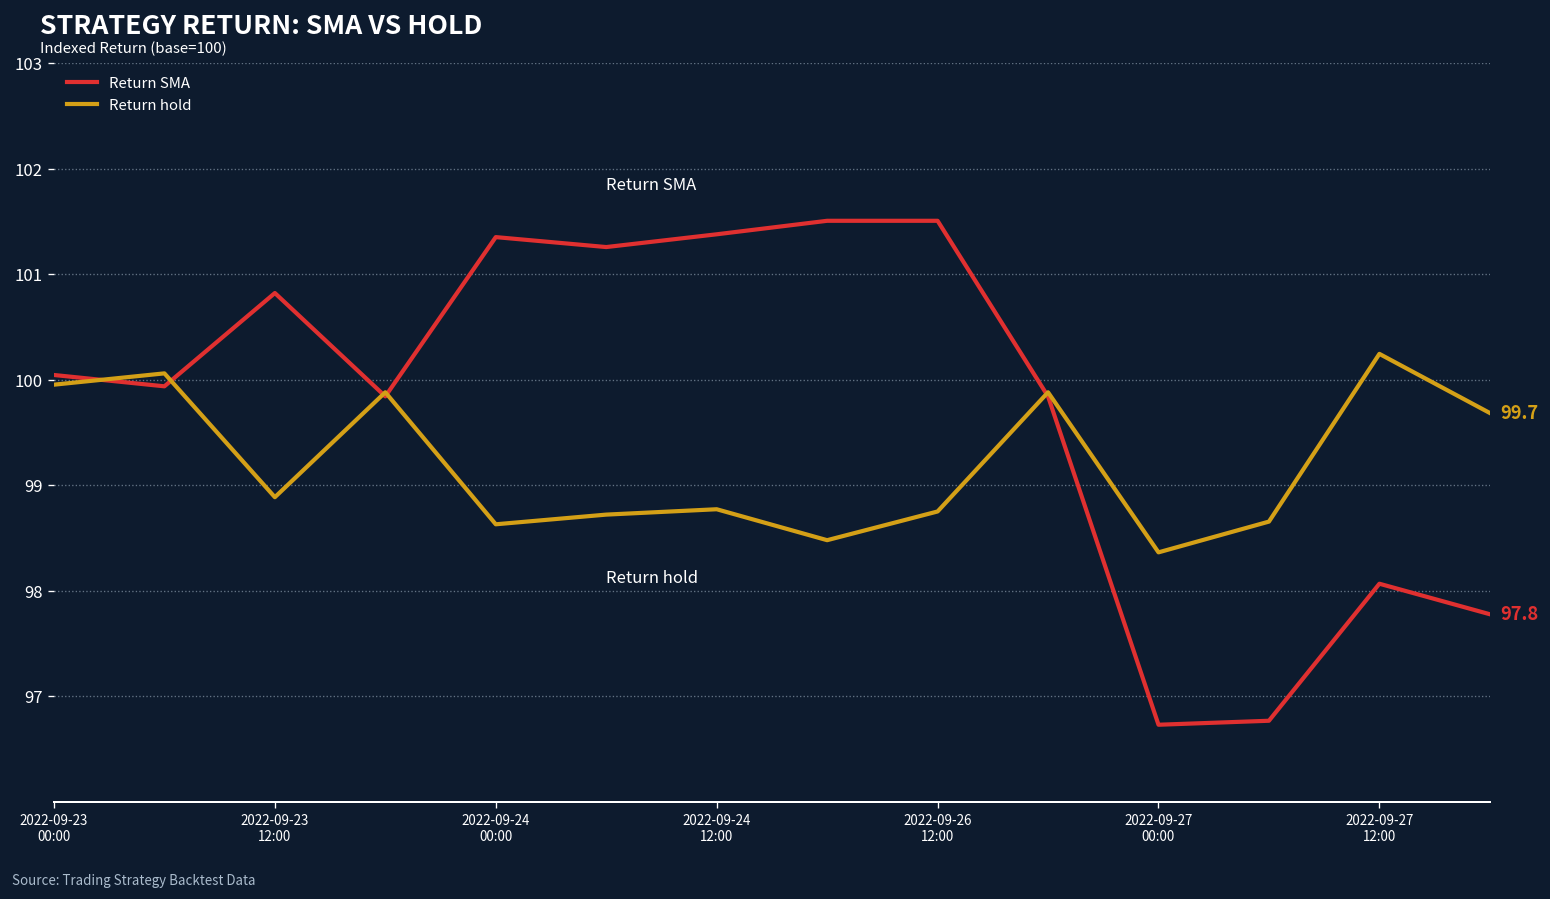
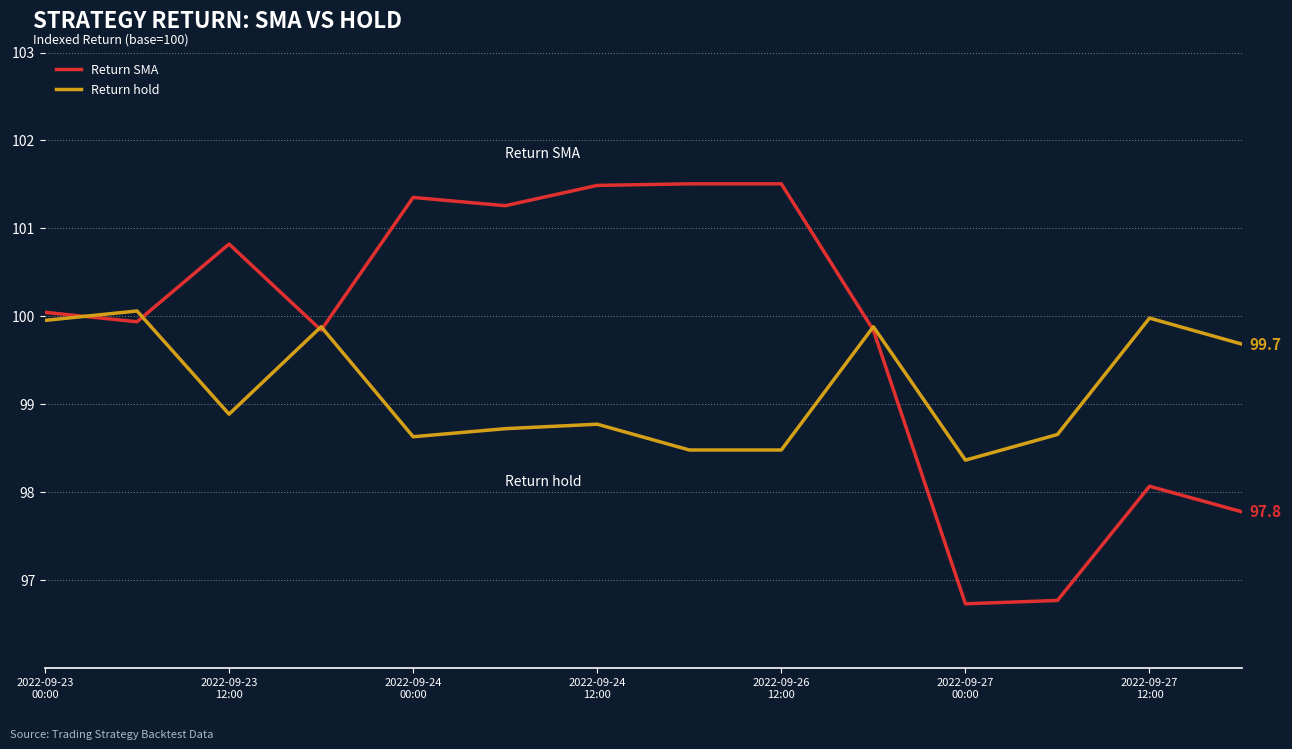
  {
    "Return SMA": {
      "2022-09-23 00:00": 100.0,
      "2022-09-23 12:00": 100.8,
      "2022-09-24 00:00": 101.4,
-     "2022-09-24 12:00": 101.4,
+     "2022-09-24 12:00": 101.5,
      "2022-09-26 12:00": 101.5,
      "2022-09-27 00:00": 96.7,
      "2022-09-27 12:00": 98.1
    },
    "Return hold": {
      "2022-09-23 00:00": 100.0,
      "2022-09-23 12:00": 98.9,
      "2022-09-24 00:00": 98.6,
      "2022-09-24 12:00": 98.8,
-     "2022-09-26 12:00": 98.8,
+     "2022-09-26 12:00": 98.5,
      "2022-09-27 00:00": 98.4,
-     "2022-09-27 12:00": 100.2
+     "2022-09-27 12:00": 100.0
    }
  }
